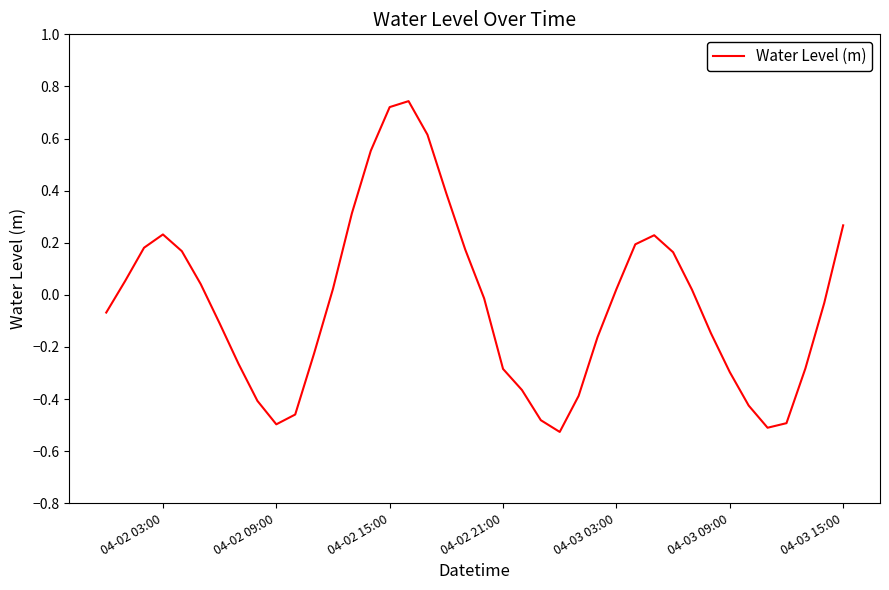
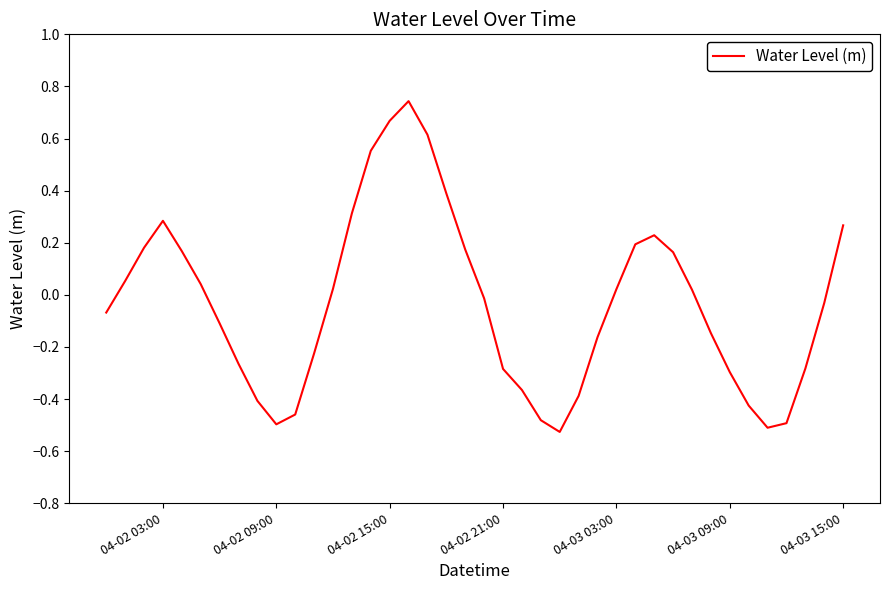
  {
-   "04-02 03:00": 0.23,
+   "04-02 03:00": 0.28,
    "04-02 09:00": -0.50,
-   "04-02 15:00": 0.72,
+   "04-02 15:00": 0.67,
    "04-02 21:00": -0.28,
    "04-03 03:00": 0.02,
    "04-03 09:00": -0.30,
    "04-03 15:00": 0.27
  }
